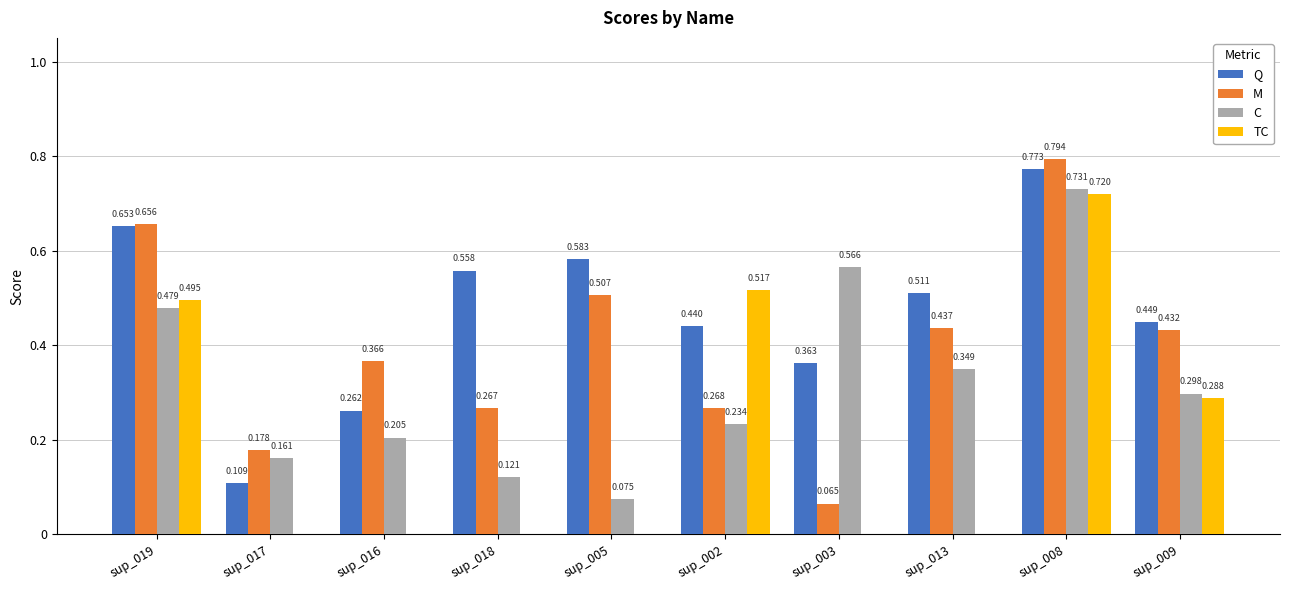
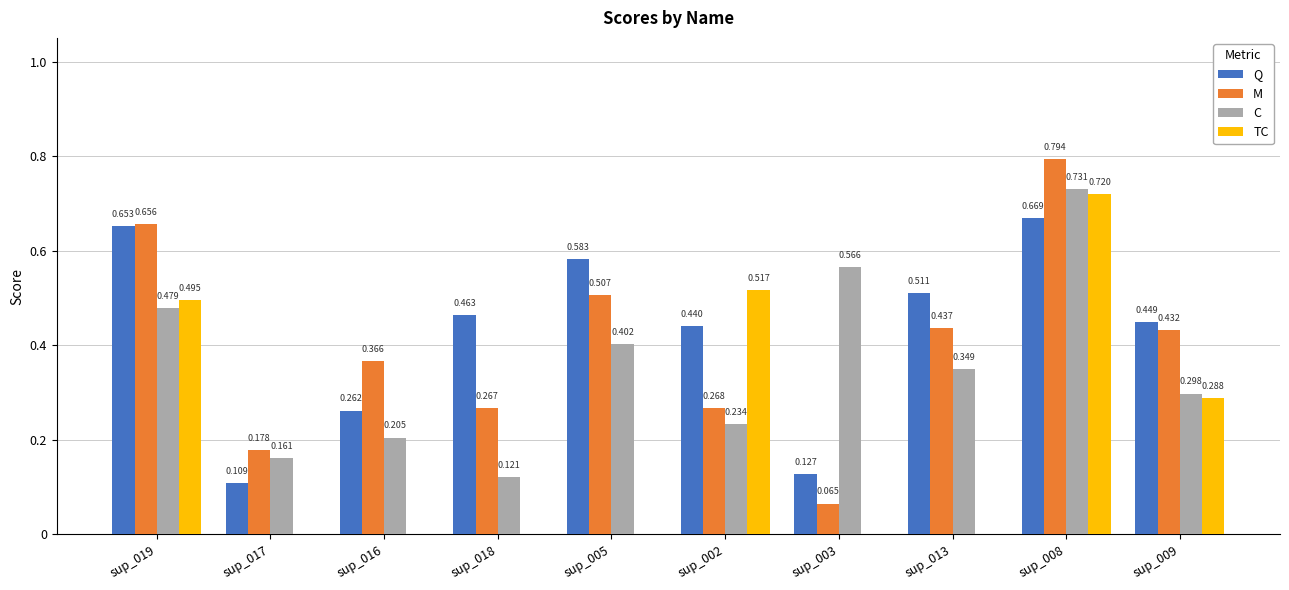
  {
    "Q": {
      "sup_019": 0.653,
      "sup_017": 0.109,
      "sup_016": 0.262,
-     "sup_018": 0.558,
+     "sup_018": 0.463,
      "sup_005": 0.583,
      "sup_002": 0.440,
-     "sup_003": 0.363,
+     "sup_003": 0.127,
      "sup_013": 0.511,
-     "sup_008": 0.773,
+     "sup_008": 0.669,
      "sup_009": 0.449
    },
    "M": {
      "sup_019": 0.656,
      "sup_017": 0.178,
      "sup_016": 0.366,
      "sup_018": 0.267,
      "sup_005": 0.507,
      "sup_002": 0.268,
      "sup_003": 0.065,
      "sup_013": 0.437,
      "sup_008": 0.794,
      "sup_009": 0.432
    },
    "C": {
      "sup_019": 0.479,
      "sup_017": 0.161,
      "sup_016": 0.205,
      "sup_018": 0.121,
-     "sup_005": 0.075,
+     "sup_005": 0.402,
      "sup_002": 0.234,
      "sup_003": 0.566,
      "sup_013": 0.349,
      "sup_008": 0.731,
      "sup_009": 0.298
    },
    "TC": {
      "sup_019": 0.495,
      "sup_002": 0.517,
      "sup_008": 0.720,
      "sup_009": 0.288
    }
  }
